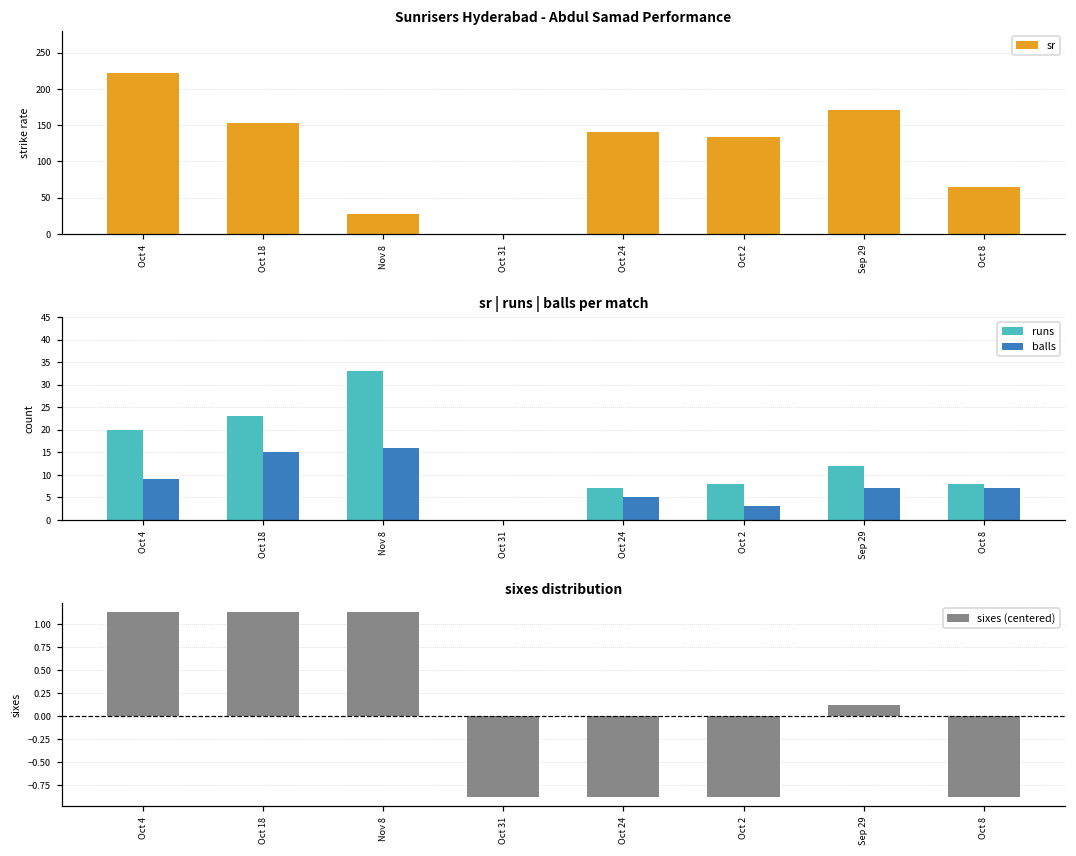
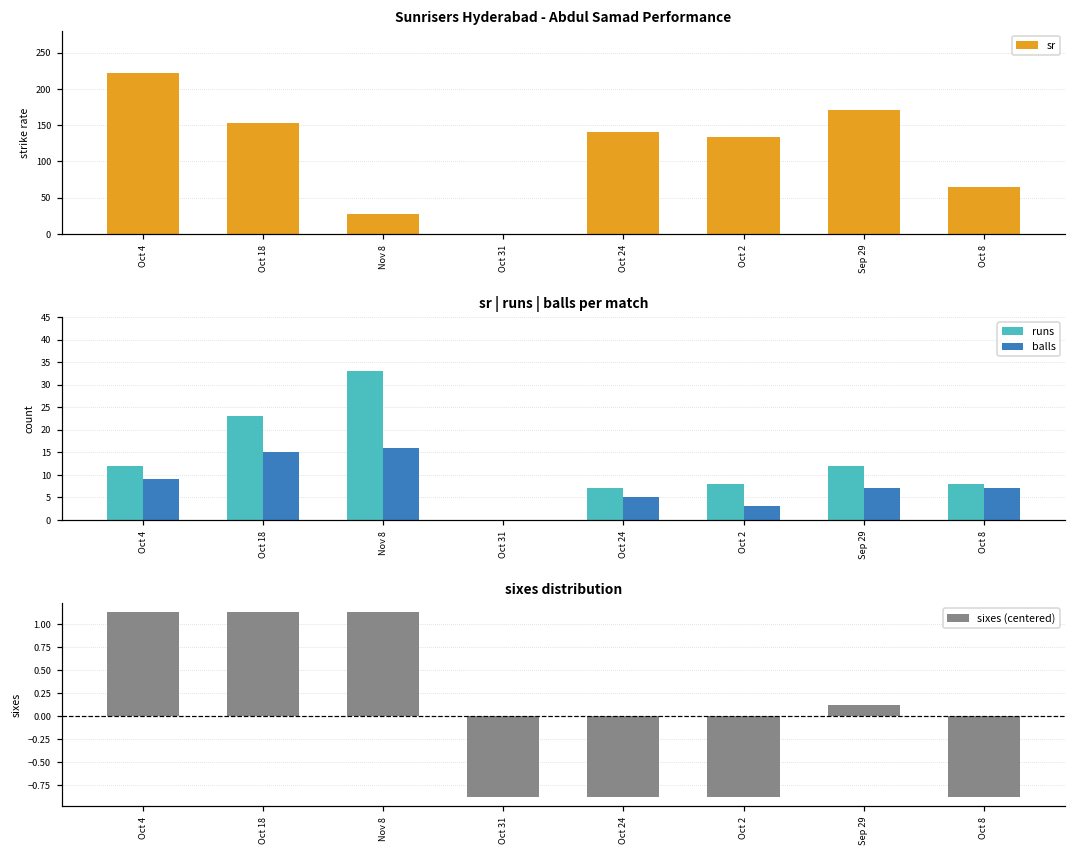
  {
    "Sunrisers Hyderabad - Abdul Samad Performance": {
      "Oct 4": 220,
      "Oct 18": 150,
      "Nov 8": 30,
      "Oct 31": 0,
      "Oct 24": 140,
      "Oct 2": 130,
      "Sep 29": 170,
      "Oct 8": 60
    },
    "sr | runs | balls per match": {
      "runs": {
-       "Oct 4": 20,
+       "Oct 4": 12,
        "Oct 18": 23,
        "Nov 8": 33,
        "Oct 31": 0,
        "Oct 24": 7,
        "Oct 2": 8,
        "Sep 29": 12,
        "Oct 8": 8
      },
      "balls": {
        "Oct 4": 9,
        "Oct 18": 15,
        "Nov 8": 16,
        "Oct 31": 0,
        "Oct 24": 5,
        "Oct 2": 3,
        "Sep 29": 7,
        "Oct 8": 7
      }
    },
    "sixes distribution": {
      "Oct 4": 1.1,
      "Oct 18": 1.1,
      "Nov 8": 1.1,
      "Oct 31": -0.9,
      "Oct 24": -0.9,
      "Oct 2": -0.9,
      "Sep 29": 0.1,
      "Oct 8": -0.9
    }
  }
